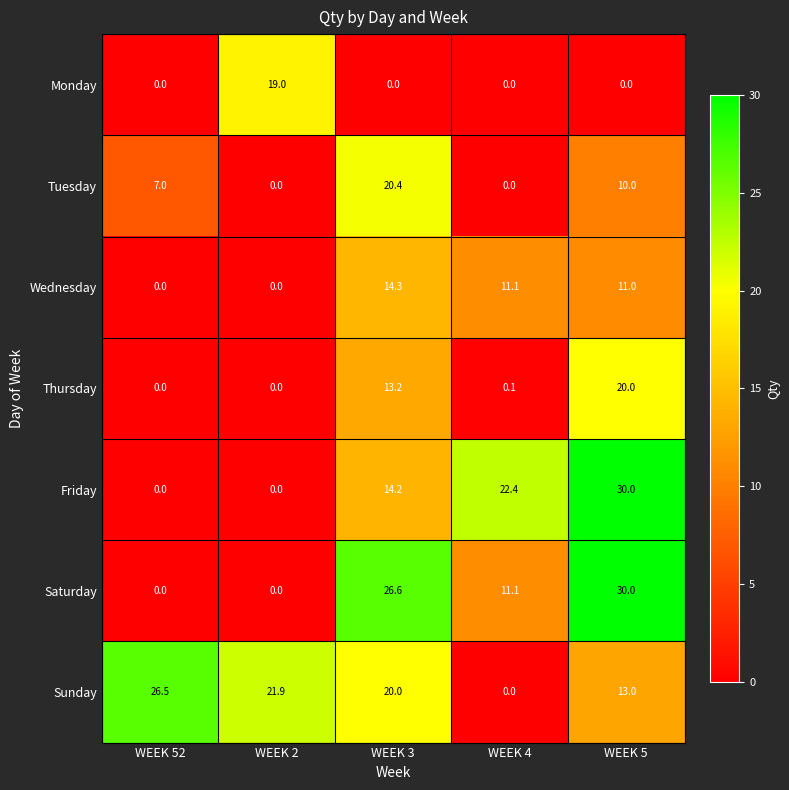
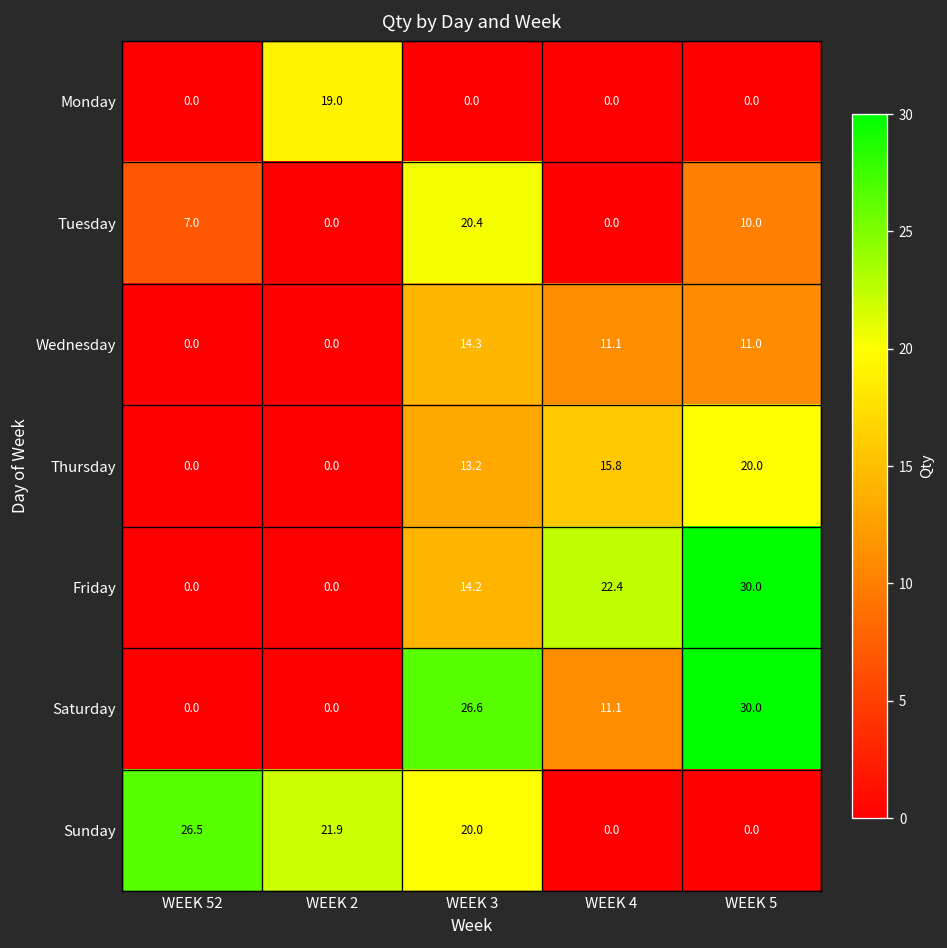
  {
    "Monday": {
      "WEEK 52": 0.0,
      "WEEK 2": 19.0,
      "WEEK 3": 0.0,
      "WEEK 4": 0.0,
      "WEEK 5": 0.0
    },
    "Tuesday": {
      "WEEK 52": 7.0,
      "WEEK 2": 0.0,
      "WEEK 3": 20.4,
      "WEEK 4": 0.0,
      "WEEK 5": 10.0
    },
    "Wednesday": {
      "WEEK 52": 0.0,
      "WEEK 2": 0.0,
      "WEEK 3": 14.3,
      "WEEK 4": 11.1,
      "WEEK 5": 11.0
    },
    "Thursday": {
      "WEEK 52": 0.0,
      "WEEK 2": 0.0,
      "WEEK 3": 13.2,
-     "WEEK 4": 0.1,
+     "WEEK 4": 15.8,
      "WEEK 5": 20.0
    },
    "Friday": {
      "WEEK 52": 0.0,
      "WEEK 2": 0.0,
      "WEEK 3": 14.2,
      "WEEK 4": 22.4,
      "WEEK 5": 30.0
    },
    "Saturday": {
      "WEEK 52": 0.0,
      "WEEK 2": 0.0,
      "WEEK 3": 26.6,
      "WEEK 4": 11.1,
      "WEEK 5": 30.0
    },
    "Sunday": {
      "WEEK 52": 26.5,
      "WEEK 2": 21.9,
      "WEEK 3": 20.0,
      "WEEK 4": 0.0,
-     "WEEK 5": 13.0
+     "WEEK 5": 0.0
    }
  }
